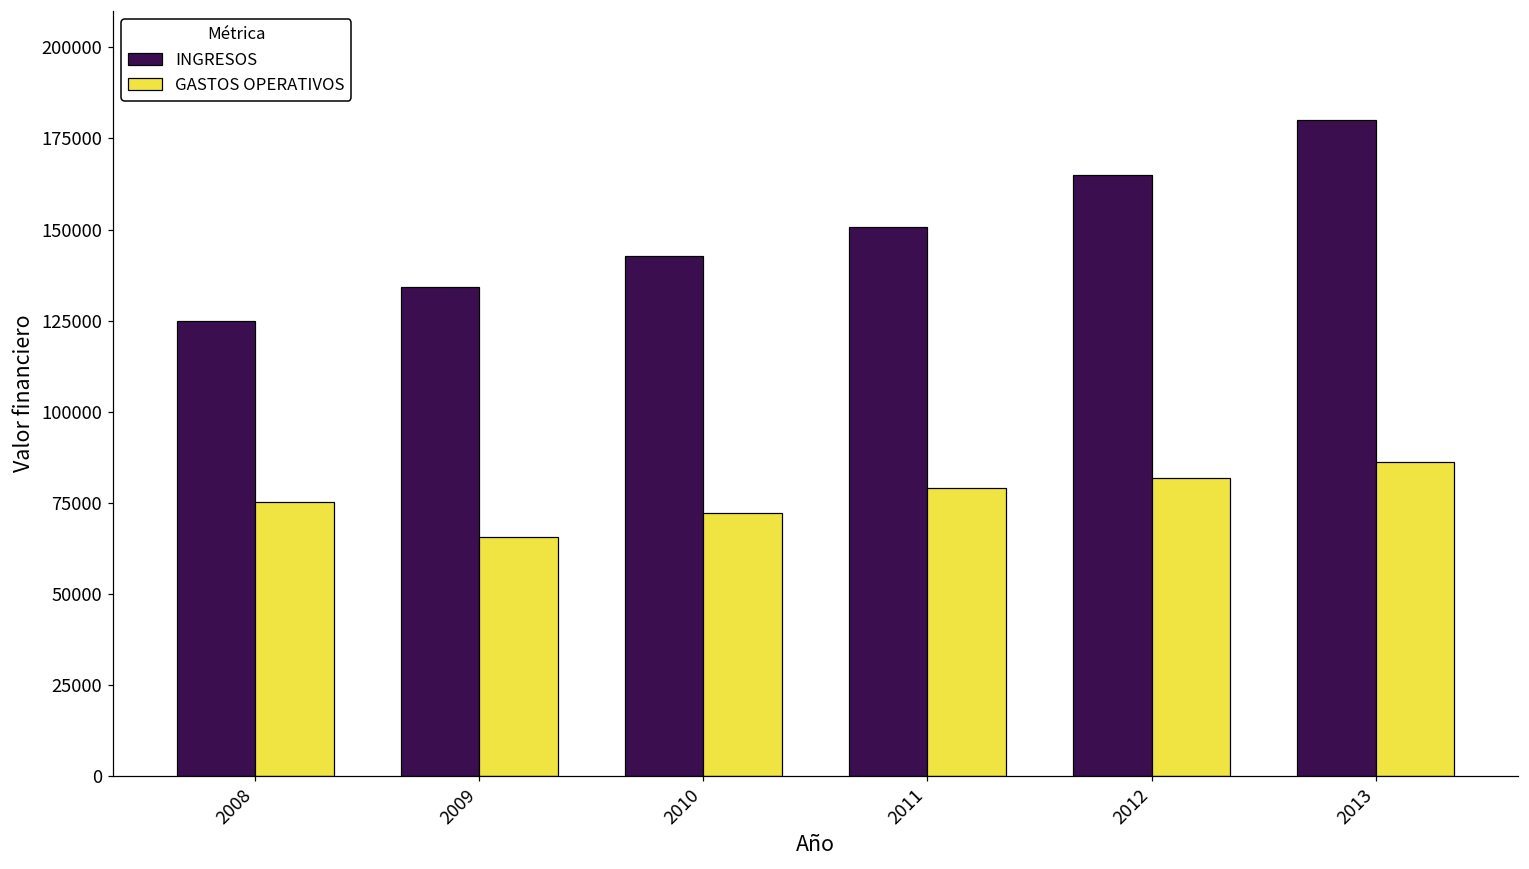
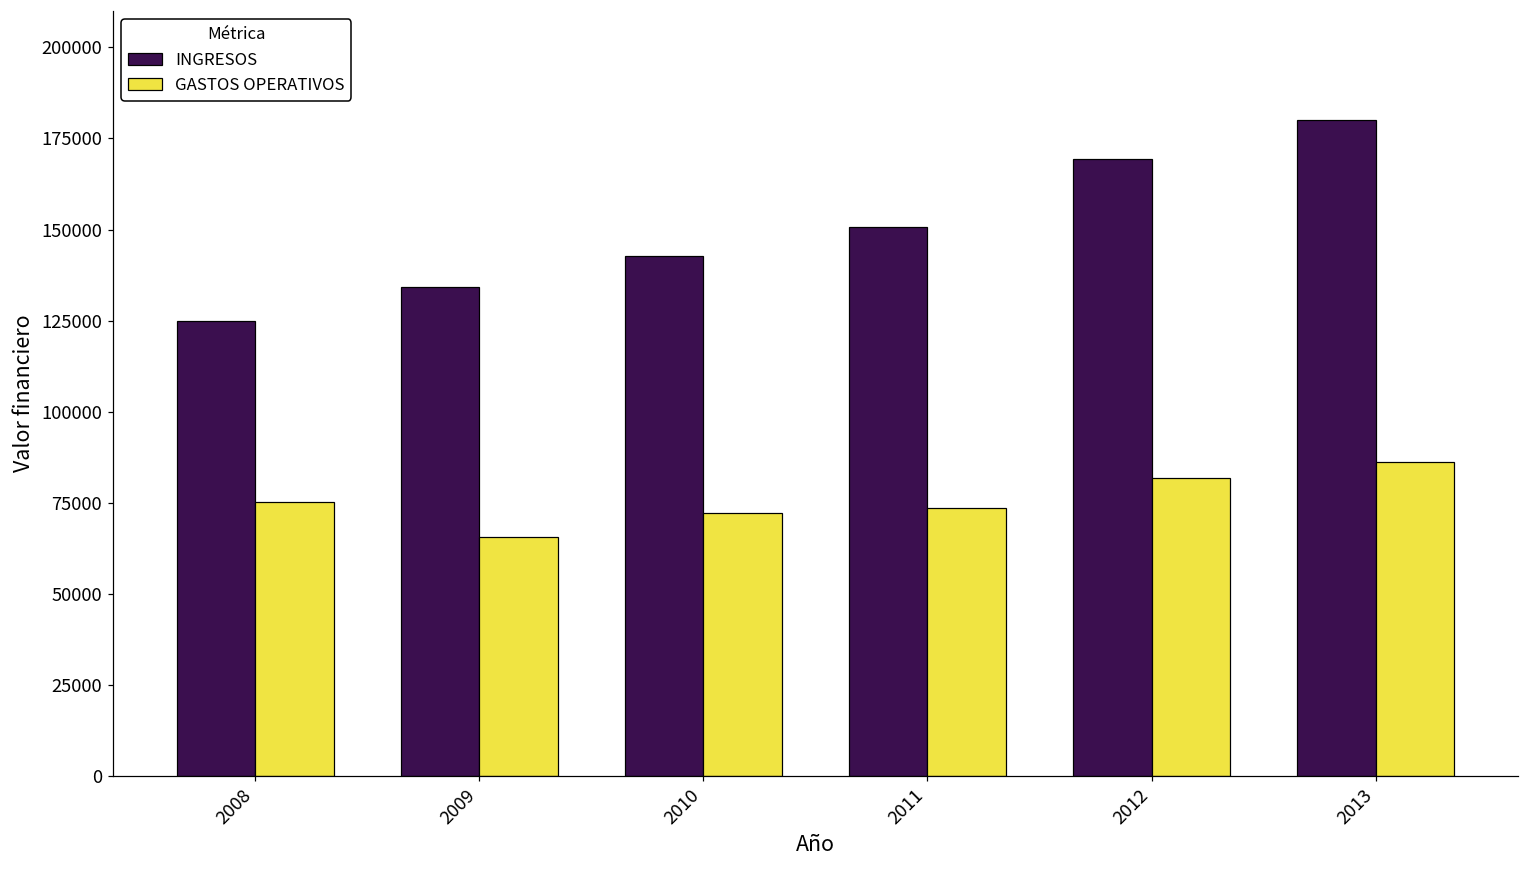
  {
    "INGRESOS": {
      "2008": 125000,
      "2009": 134000,
      "2010": 143000,
      "2011": 151000,
-     "2012": 165000,
+     "2012": 169000,
      "2013": 180000
    },
    "GASTOS OPERATIVOS": {
      "2008": 75000,
      "2009": 66000,
      "2010": 72000,
-     "2011": 79000,
+     "2011": 73000,
      "2012": 82000,
      "2013": 86000
    }
  }
